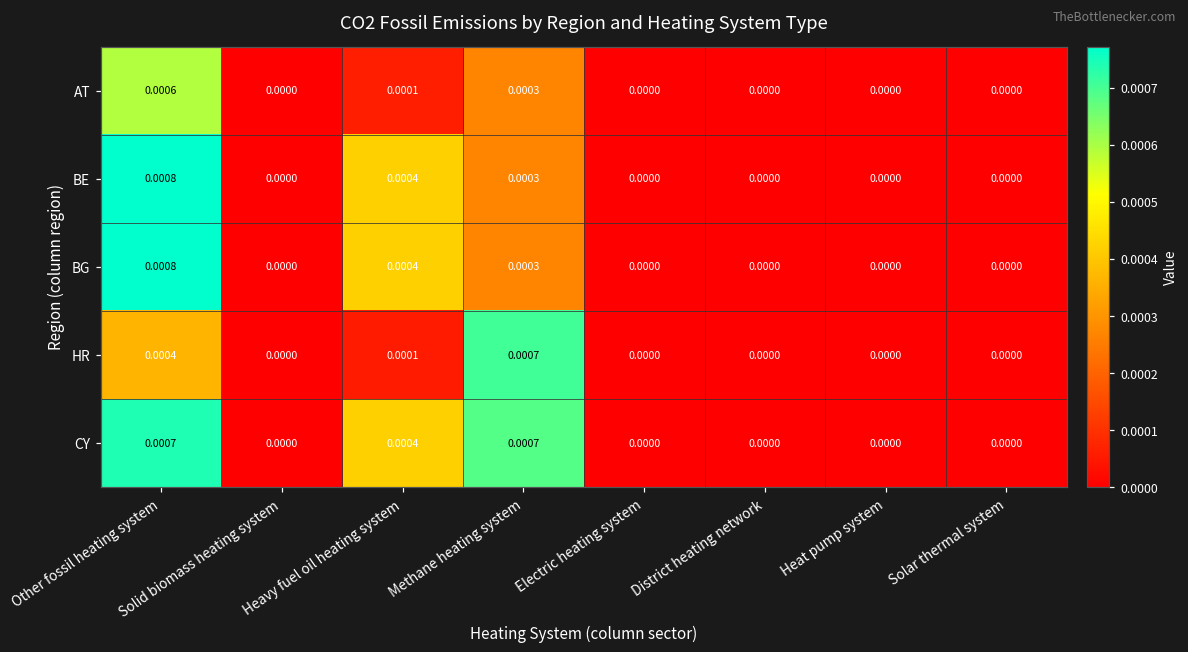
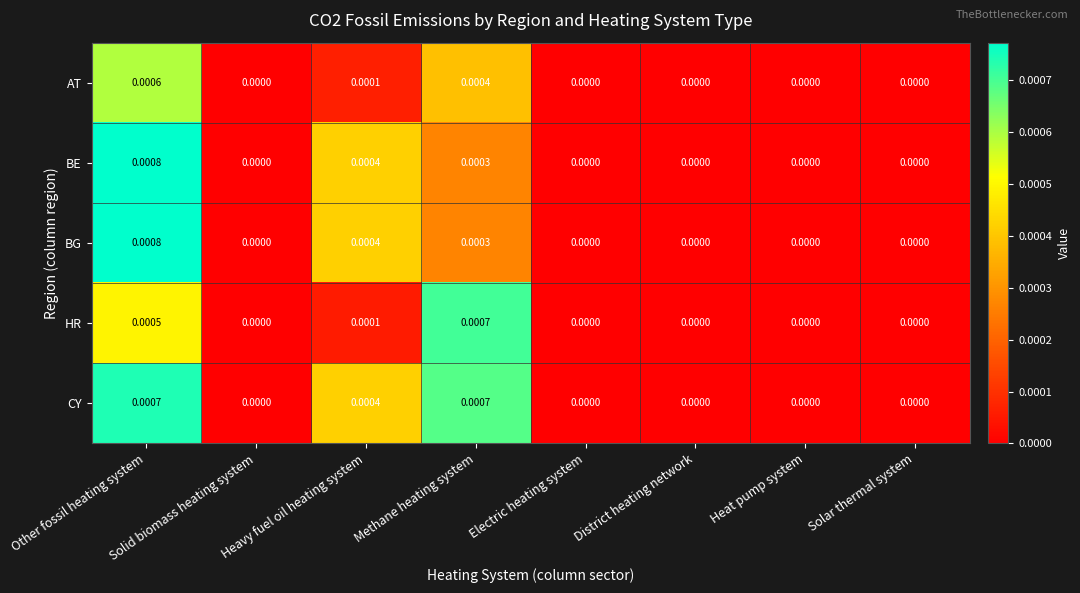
  {
    "AT": {
      "Other fossil heating system": 0.0006,
      "Solid biomass heating system": 0.0000,
      "Heavy fuel oil heating system": 0.0001,
-     "Methane heating system": 0.0003,
+     "Methane heating system": 0.0004,
      "Electric heating system": 0.0000,
      "District heating network": 0.0000,
      "Heat pump system": 0.0000,
      "Solar thermal system": 0.0000
    },
    "BE": {
      "Other fossil heating system": 0.0008,
      "Solid biomass heating system": 0.0000,
      "Heavy fuel oil heating system": 0.0004,
      "Methane heating system": 0.0003,
      "Electric heating system": 0.0000,
      "District heating network": 0.0000,
      "Heat pump system": 0.0000,
      "Solar thermal system": 0.0000
    },
    "BG": {
      "Other fossil heating system": 0.0008,
      "Solid biomass heating system": 0.0000,
      "Heavy fuel oil heating system": 0.0004,
      "Methane heating system": 0.0003,
      "Electric heating system": 0.0000,
      "District heating network": 0.0000,
      "Heat pump system": 0.0000,
      "Solar thermal system": 0.0000
    },
    "HR": {
-     "Other fossil heating system": 0.0004,
+     "Other fossil heating system": 0.0005,
      "Solid biomass heating system": 0.0000,
      "Heavy fuel oil heating system": 0.0001,
      "Methane heating system": 0.0007,
      "Electric heating system": 0.0000,
      "District heating network": 0.0000,
      "Heat pump system": 0.0000,
      "Solar thermal system": 0.0000
    },
    "CY": {
      "Other fossil heating system": 0.0007,
      "Solid biomass heating system": 0.0000,
      "Heavy fuel oil heating system": 0.0004,
      "Methane heating system": 0.0007,
      "Electric heating system": 0.0000,
      "District heating network": 0.0000,
      "Heat pump system": 0.0000,
      "Solar thermal system": 0.0000
    }
  }
